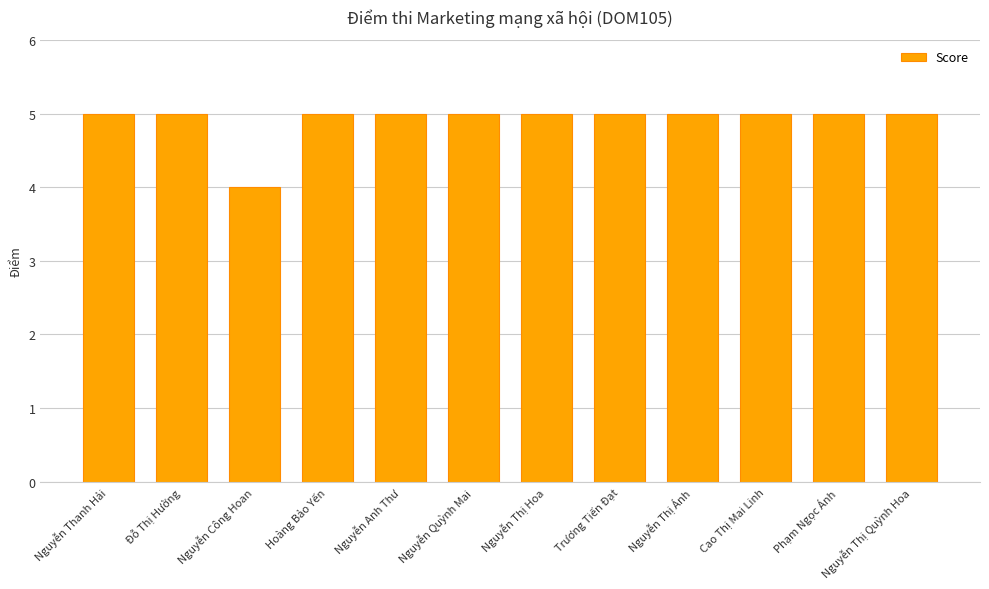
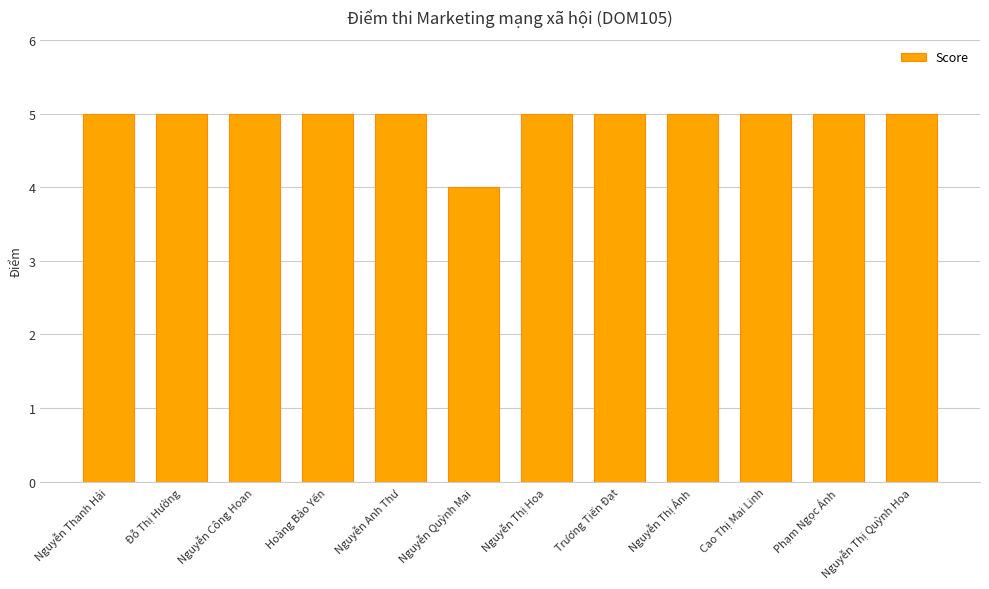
  {
    "Nguyễn Thanh Hải": 5,
    "Đỗ Thị Hường": 5,
-   "Nguyễn Công Hoan": 4,
+   "Nguyễn Công Hoan": 5,
    "Hoàng Bảo Yến": 5,
    "Nguyễn Anh Thư": 5,
-   "Nguyễn Quỳnh Mai": 5,
+   "Nguyễn Quỳnh Mai": 4,
    "Nguyễn Thị Hoa": 5,
    "Trương Tiến Đạt": 5,
    "Nguyễn Thị Ánh": 5,
    "Cao Thị Mai Linh": 5,
    "Phạm Ngọc Ánh": 5,
    "Nguyễn Thị Quỳnh Hoa": 5
  }
